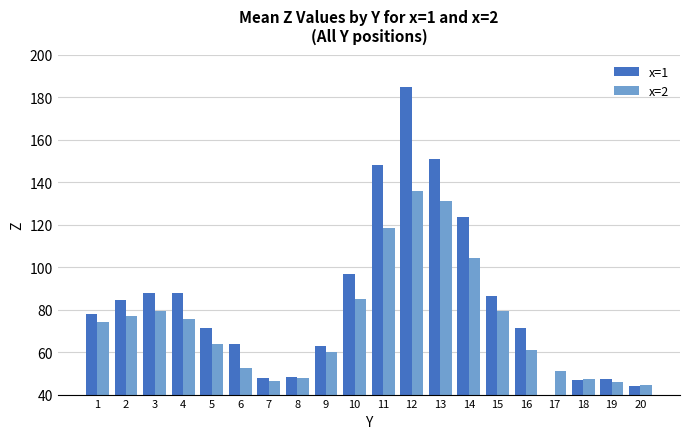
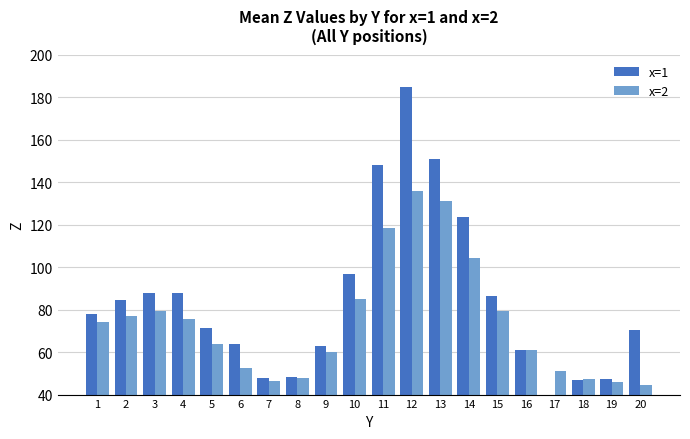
  {
    "x=1": {
      "1": 78,
      "2": 85,
      "3": 88,
      "4": 88,
      "5": 71,
      "6": 64,
      "7": 48,
      "8": 48,
      "9": 63,
      "10": 97,
      "11": 148,
      "12": 185,
      "13": 151,
      "14": 124,
      "15": 86,
-     "16": 71,
+     "16": 61,
      "18": 47,
      "19": 47,
-     "20": 44
+     "20": 70
    },
    "x=2": {
      "1": 74,
      "2": 77,
      "3": 79,
      "4": 75,
      "5": 64,
      "6": 52,
      "7": 46,
      "8": 48,
      "9": 60,
      "10": 85,
      "11": 118,
      "12": 136,
      "13": 131,
      "14": 104,
      "15": 79,
      "16": 61,
      "17": 51,
      "18": 47,
      "19": 46,
      "20": 44
    }
  }
